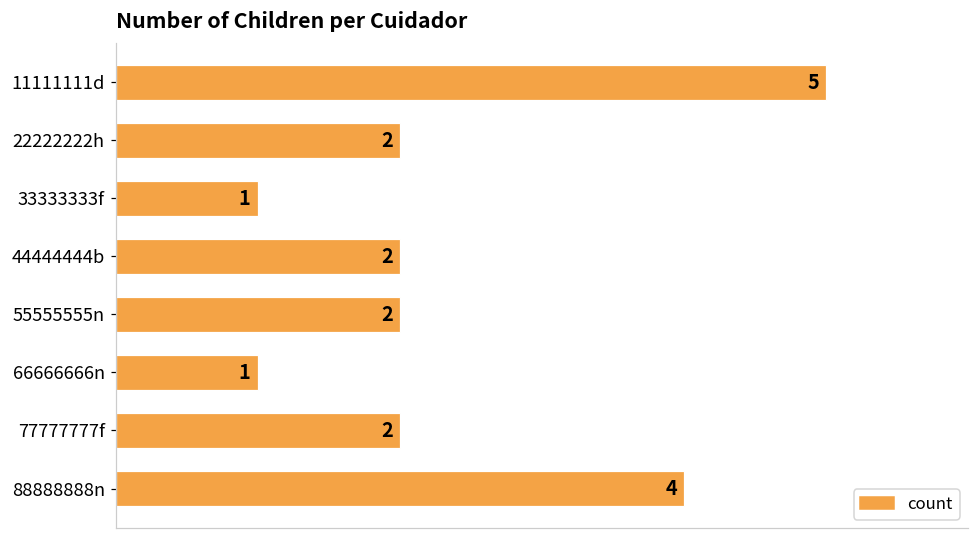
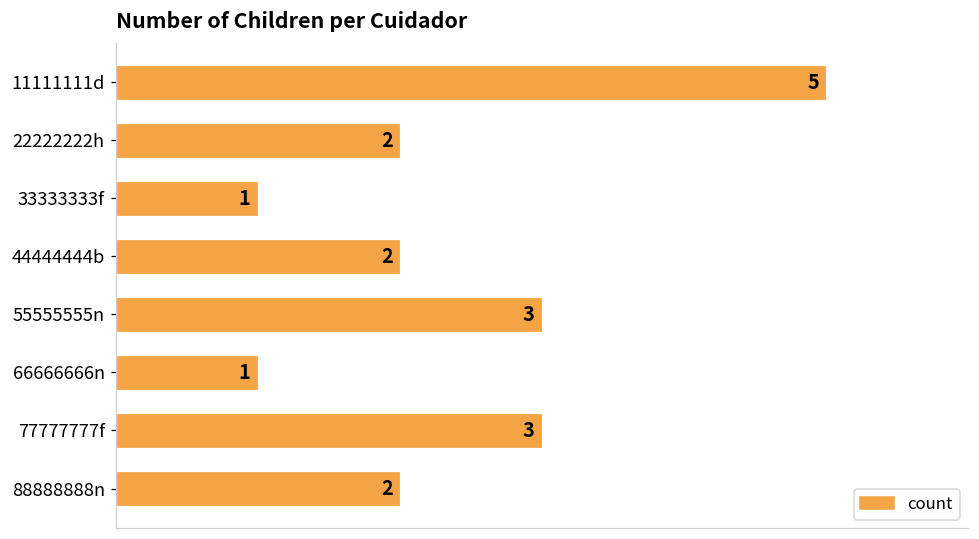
  {
    "11111111d": 5,
    "22222222h": 2,
    "33333333f": 1,
    "44444444b": 2,
-   "55555555n": 2,
+   "55555555n": 3,
    "66666666n": 1,
-   "77777777f": 2,
-   "88888888n": 4
+   "77777777f": 3,
+   "88888888n": 2
  }
